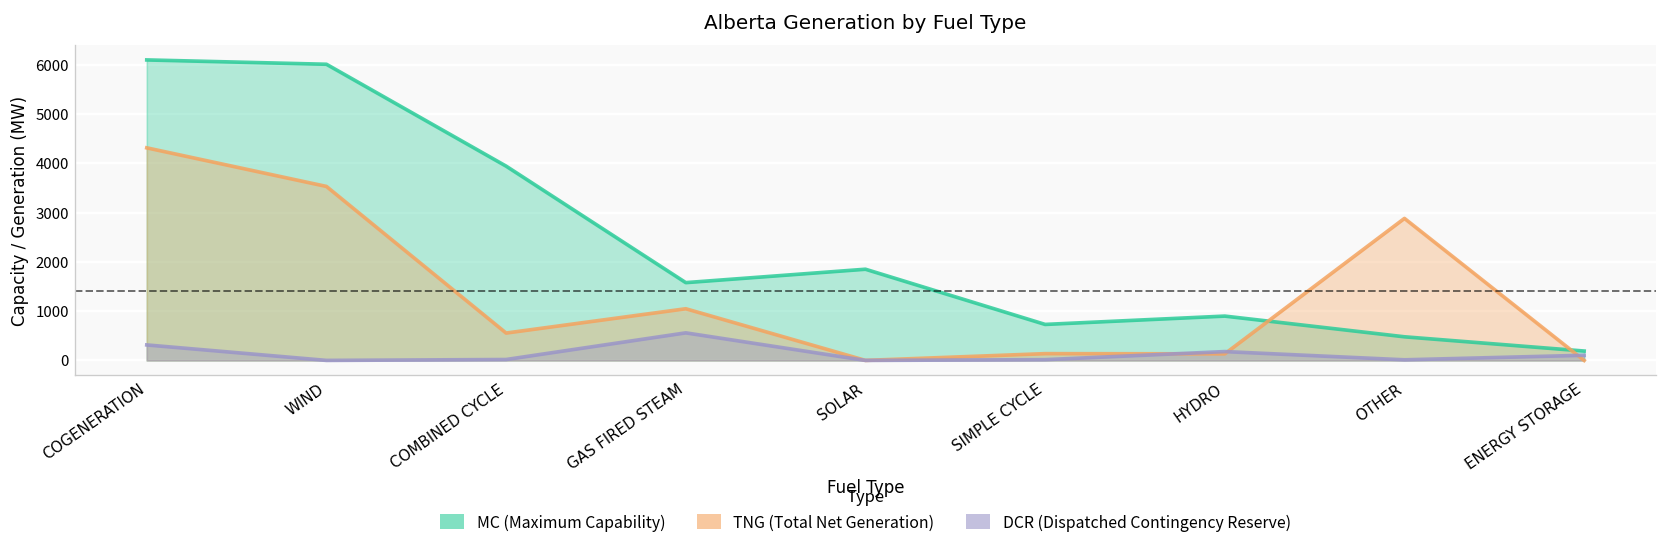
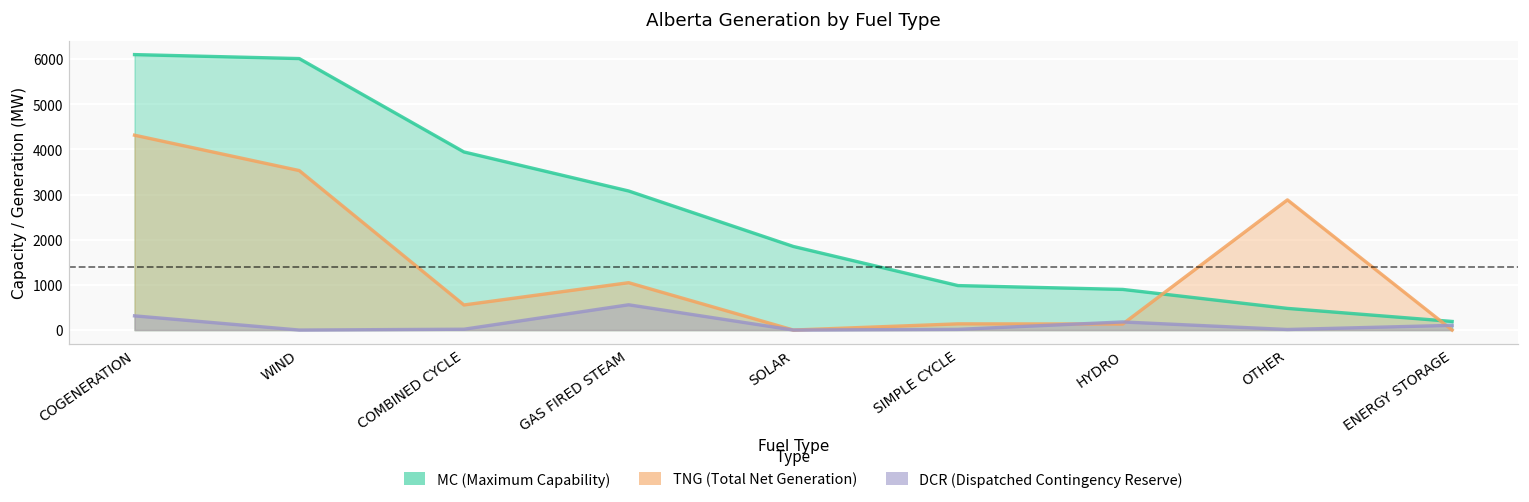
  {
    "MC (Maximum Capability)": {
      "COGENERATION": 6100,
      "WIND": 6000,
      "COMBINED CYCLE": 3900,
-     "GAS FIRED STEAM": 1600,
+     "GAS FIRED STEAM": 3100,
      "SOLAR": 1900,
-     "SIMPLE CYCLE": 700,
+     "SIMPLE CYCLE": 1000,
      "HYDRO": 900,
      "OTHER": 500,
      "ENERGY STORAGE": 200
    },
    "TNG (Total Net Generation)": {
      "COGENERATION": 4300,
      "WIND": 3500,
      "COMBINED CYCLE": 600,
      "GAS FIRED STEAM": 1000,
      "SIMPLE CYCLE": 100,
      "OTHER": 2900,
      "ENERGY STORAGE": 0
    },
    "DCR (Dispatched Contingency Reserve)": {
      "COGENERATION": 300,
      "WIND": 0,
      "COMBINED CYCLE": 0,
      "GAS FIRED STEAM": 600,
      "SIMPLE CYCLE": 0,
      "OTHER": 0,
      "ENERGY STORAGE": 100
    }
  }
